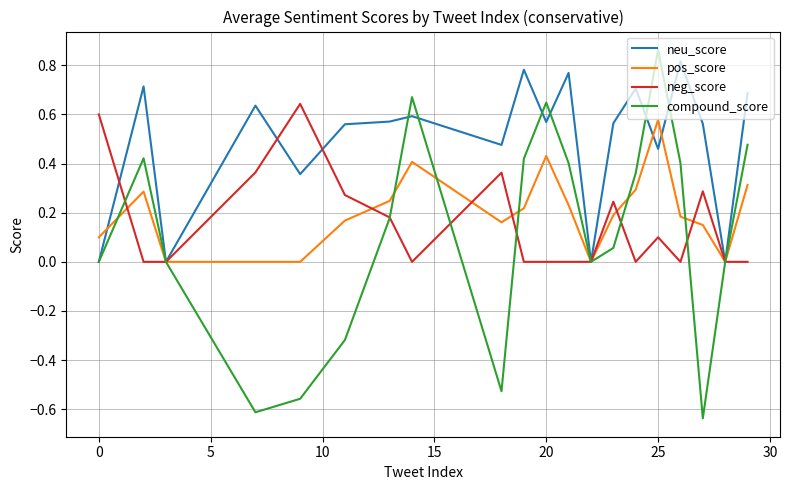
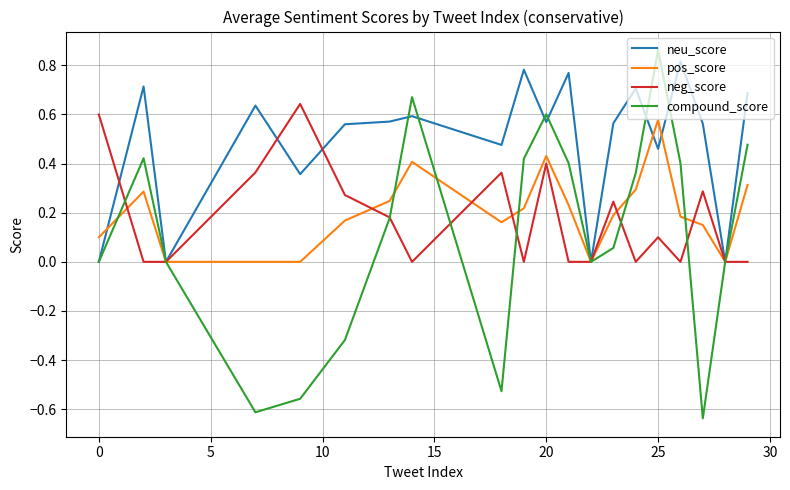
  {
    "neu_score": {
      "20": 0.57,
      "25": 0.46
    },
    "pos_score": {
      "0": 0.10,
      "20": 0.43,
      "25": 0.58
    },
    "neg_score": {
      "0": 0.6,
-     "20": 0.0,
+     "20": 0.4,
      "25": 0.1
    },
    "compound_score": {
-     "20": 0.65
+     "20": 0.60
    }
  }
